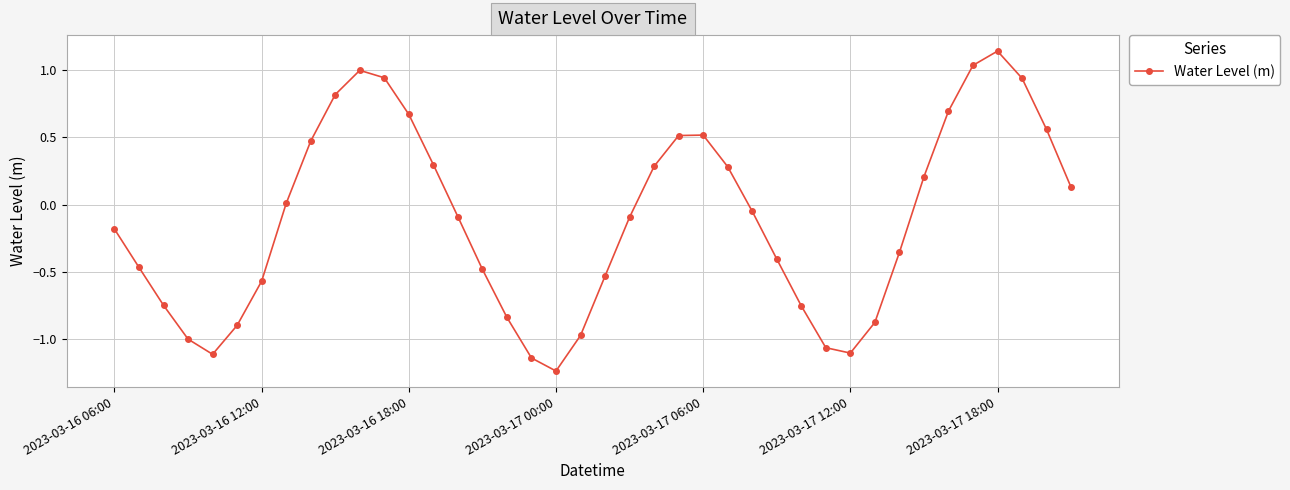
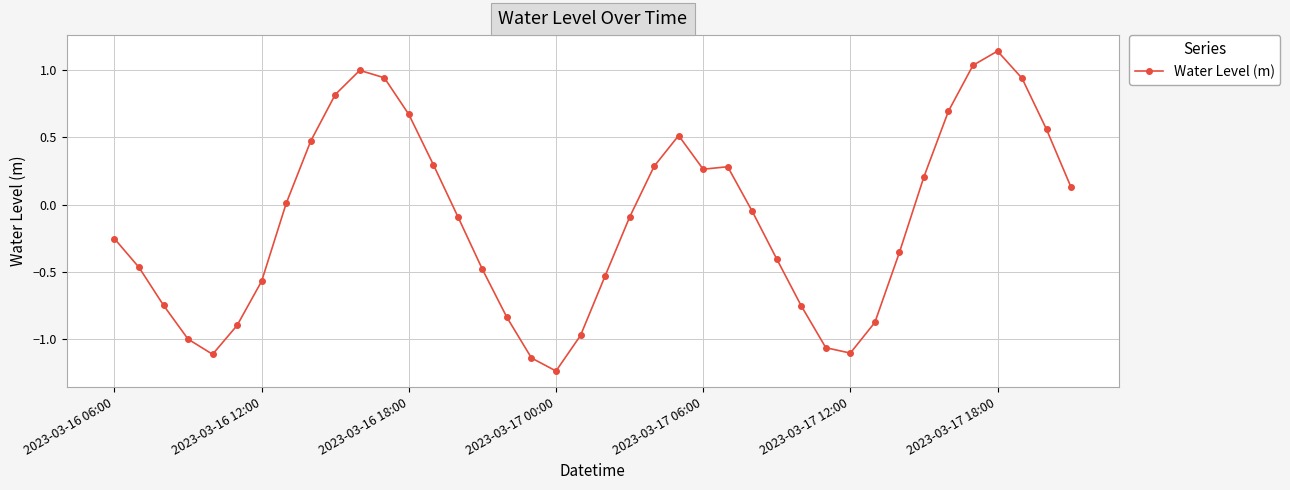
  {
-   "2023-03-16 06:00": -0.18,
+   "2023-03-16 06:00": -0.25,
    "2023-03-16 12:00": -0.57,
    "2023-03-16 18:00": 0.67,
    "2023-03-17 00:00": -1.24,
-   "2023-03-17 06:00": 0.52,
+   "2023-03-17 06:00": 0.26,
    "2023-03-17 12:00": -1.10,
    "2023-03-17 18:00": 1.14
  }
